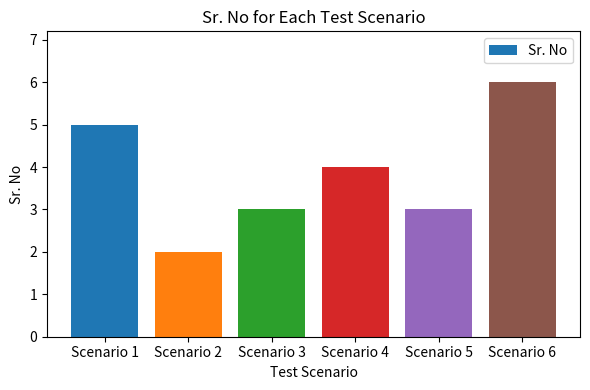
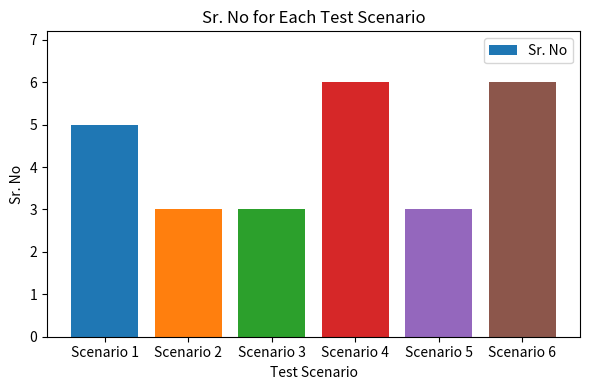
  {
    "Scenario 1": 5,
-   "Scenario 2": 2,
+   "Scenario 2": 3,
    "Scenario 3": 3,
-   "Scenario 4": 4,
+   "Scenario 4": 6,
    "Scenario 5": 3,
    "Scenario 6": 6
  }
